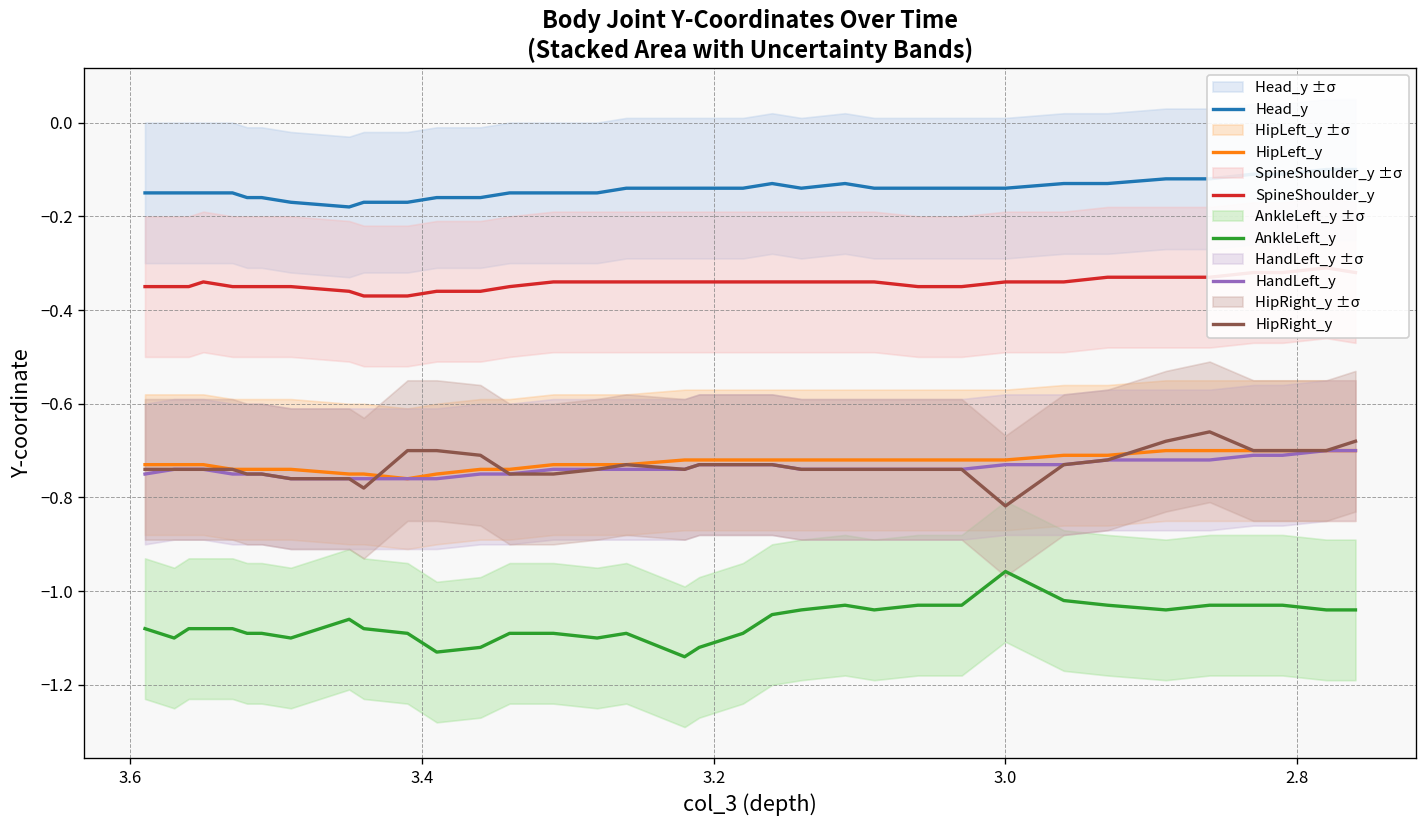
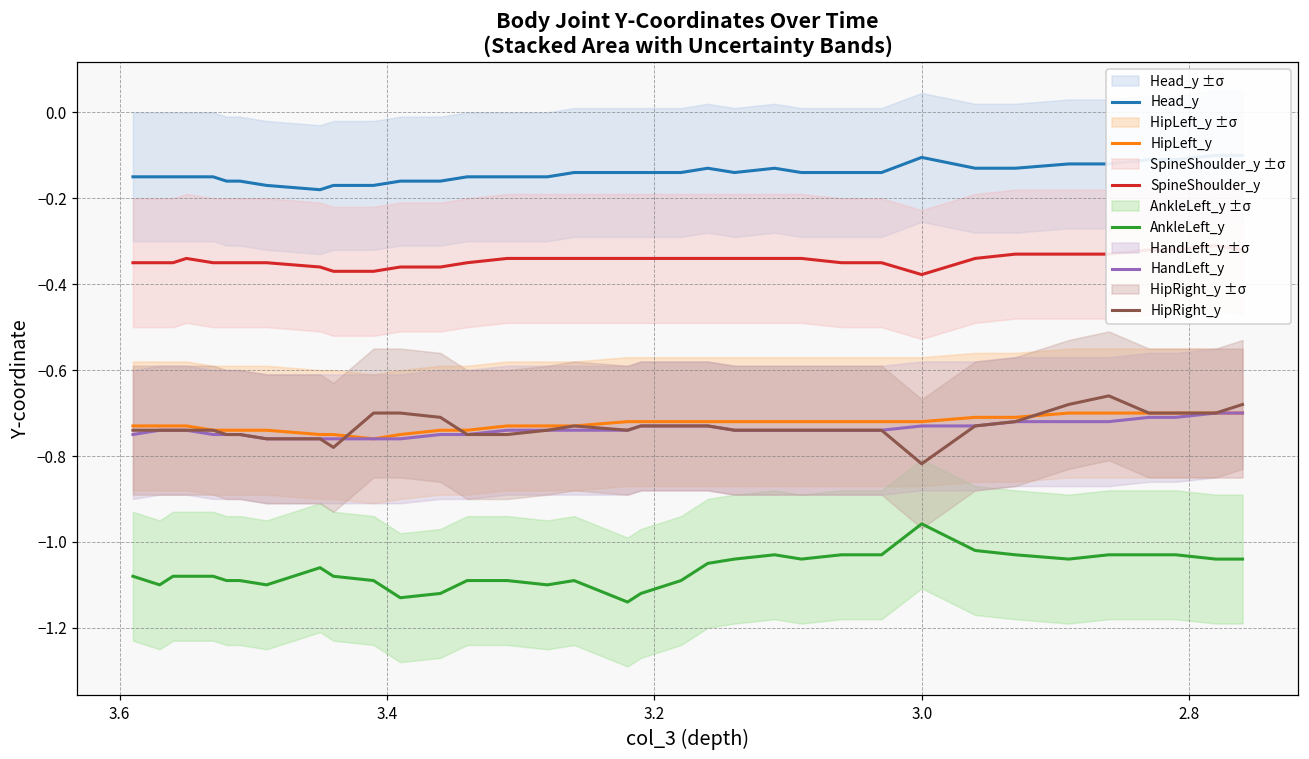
  {
    "Head_y": {
-     "3.0": -0.14
+     "3.0": -0.10
    },
    "HipLeft_y": {
      "3.0": -0.72
    },
    "SpineShoulder_y": {
-     "3.0": -0.34
+     "3.0": -0.38
    },
    "AnkleLeft_y": {
      "3.0": -0.96
    },
    "HandLeft_y": {
      "3.0": -0.73
    },
    "HipRight_y": {
      "3.0": -0.82
    }
  }
